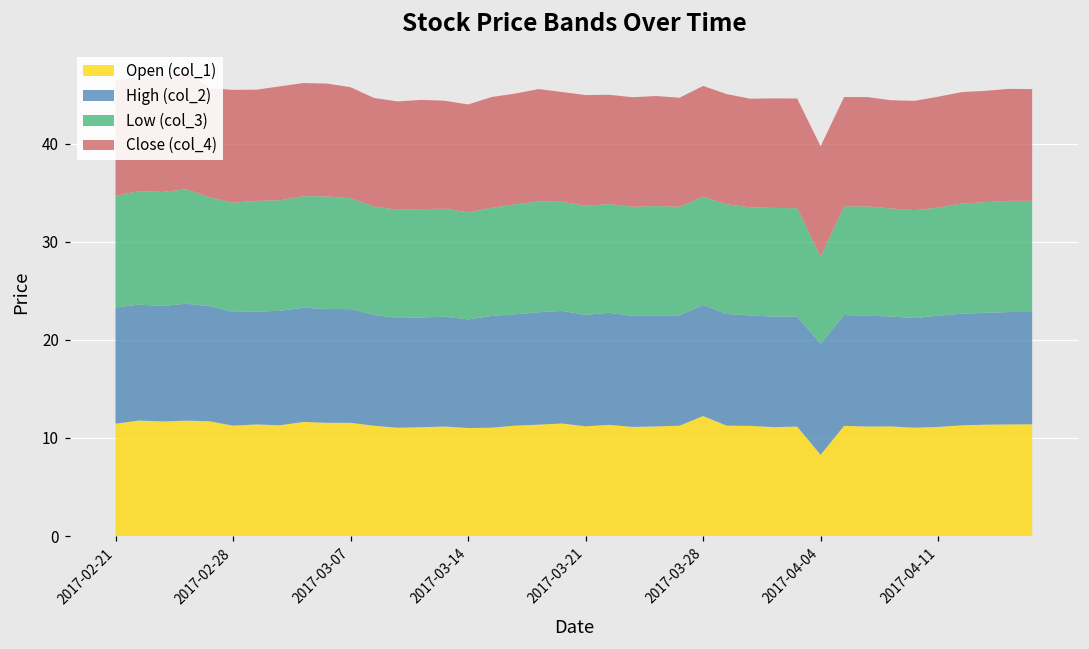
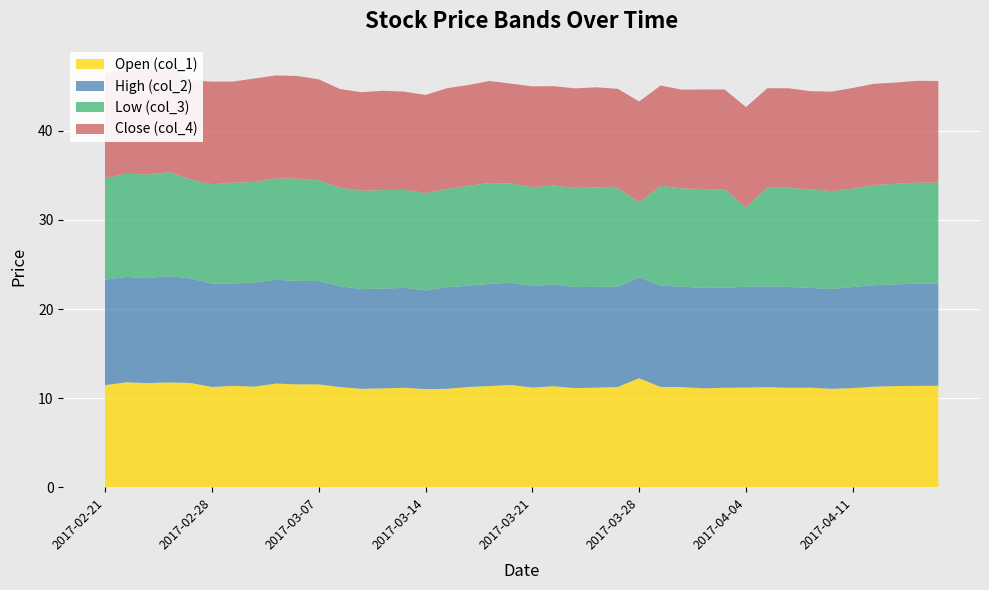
  {
    "Open (col_1)": {
      "2017-02-21": 11,
      "2017-02-28": 11,
      "2017-03-07": 12,
      "2017-03-14": 11,
      "2017-03-21": 11,
      "2017-03-28": 12,
-     "2017-04-04": 8,
+     "2017-04-04": 11,
      "2017-04-11": 11
    },
    "High (col_2)": {
      "2017-02-21": 12,
      "2017-02-28": 12,
      "2017-03-07": 12,
      "2017-03-14": 11,
      "2017-03-21": 11,
      "2017-03-28": 11,
      "2017-04-04": 11,
      "2017-04-11": 11
    },
    "Low (col_3)": {
      "2017-02-21": 11,
      "2017-02-28": 11,
      "2017-03-07": 11,
      "2017-03-14": 11,
      "2017-03-21": 11,
-     "2017-03-28": 11,
+     "2017-03-28": 8,
      "2017-04-04": 9,
      "2017-04-11": 11
    },
    "Close (col_4)": {
      "2017-02-28": 12,
      "2017-03-07": 11,
      "2017-03-14": 11,
      "2017-03-21": 11,
      "2017-03-28": 11,
      "2017-04-04": 11,
      "2017-04-11": 11
    }
  }
